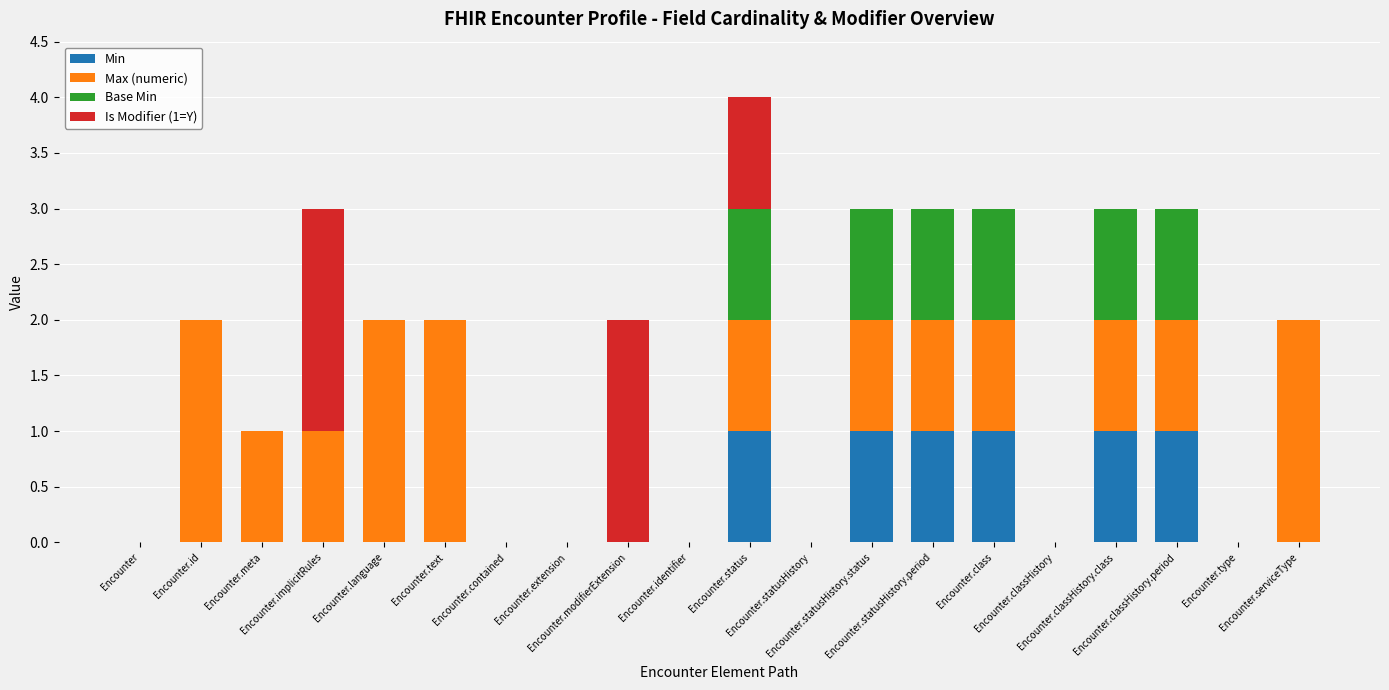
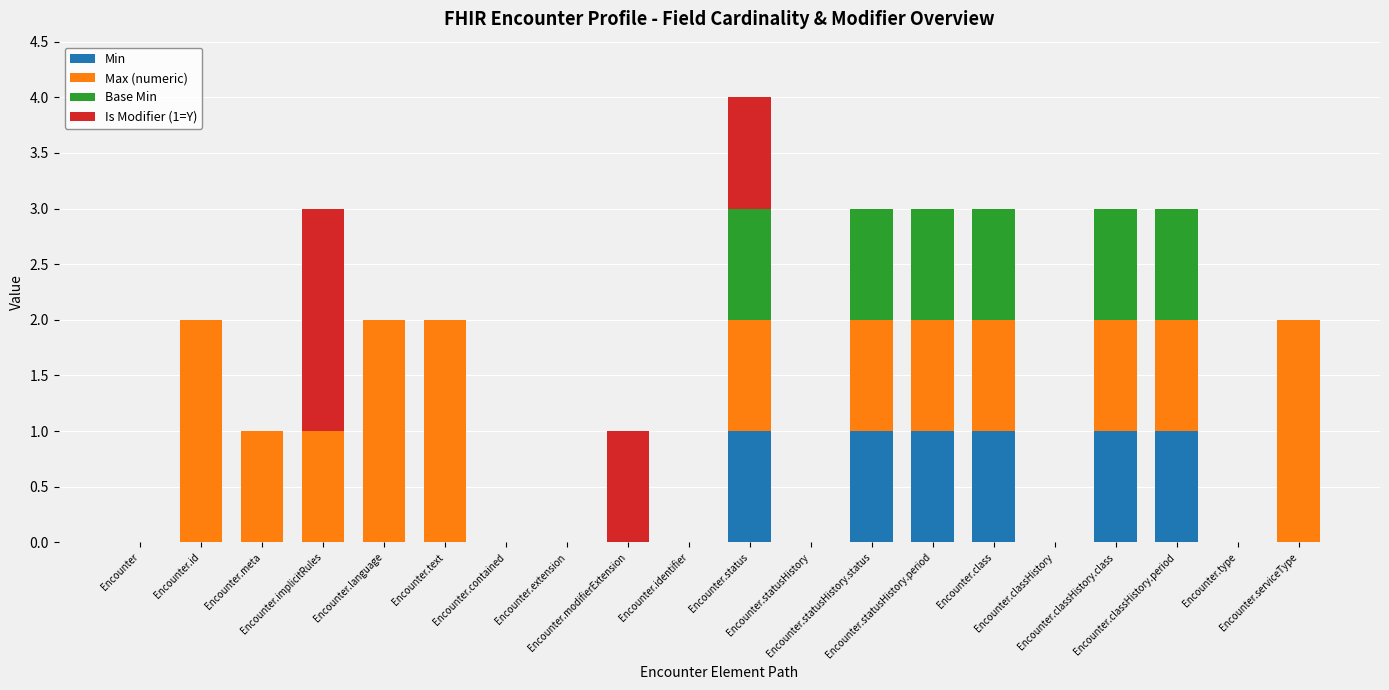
  {
    "Min": {
      "Encounter": 0,
      "Encounter.id": 0,
      "Encounter.meta": 0,
      "Encounter.implicitRules": 0,
      "Encounter.language": 0,
      "Encounter.text": 0,
      "Encounter.contained": 0,
      "Encounter.extension": 0,
      "Encounter.modifierExtension": 0,
      "Encounter.identifier": 0,
      "Encounter.status": 1,
      "Encounter.statusHistory": 0,
      "Encounter.statusHistory.status": 1,
      "Encounter.statusHistory.period": 1,
      "Encounter.class": 1,
      "Encounter.classHistory": 0,
      "Encounter.classHistory.class": 1,
      "Encounter.classHistory.period": 1,
      "Encounter.type": 0,
      "Encounter.serviceType": 0
    },
    "Base Min": {
      "Encounter": 0,
      "Encounter.id": 0,
      "Encounter.meta": 0,
      "Encounter.implicitRules": 0,
      "Encounter.language": 0,
      "Encounter.text": 0,
      "Encounter.contained": 0,
      "Encounter.extension": 0,
      "Encounter.modifierExtension": 0,
      "Encounter.identifier": 0,
      "Encounter.status": 1,
      "Encounter.statusHistory": 0,
      "Encounter.statusHistory.status": 1,
      "Encounter.statusHistory.period": 1,
      "Encounter.class": 1,
      "Encounter.classHistory": 0,
      "Encounter.classHistory.class": 1,
      "Encounter.classHistory.period": 1,
      "Encounter.type": 0,
      "Encounter.serviceType": 0
    },
    "Is Modifier (1=Y)": {
      "Encounter": 0,
      "Encounter.id": 0,
      "Encounter.meta": 0,
      "Encounter.implicitRules": 2,
      "Encounter.language": 0,
      "Encounter.text": 0,
      "Encounter.contained": 0,
      "Encounter.extension": 0,
-     "Encounter.modifierExtension": 2,
+     "Encounter.modifierExtension": 1,
      "Encounter.identifier": 0,
      "Encounter.status": 1,
      "Encounter.statusHistory": 0,
      "Encounter.statusHistory.status": 0,
      "Encounter.statusHistory.period": 0,
      "Encounter.class": 0,
      "Encounter.classHistory": 0,
      "Encounter.classHistory.class": 0,
      "Encounter.classHistory.period": 0,
      "Encounter.type": 0,
      "Encounter.serviceType": 0
    }
  }
